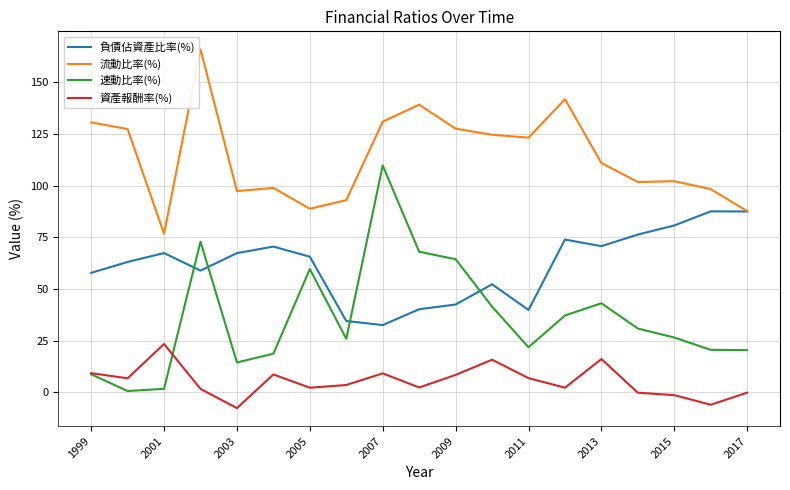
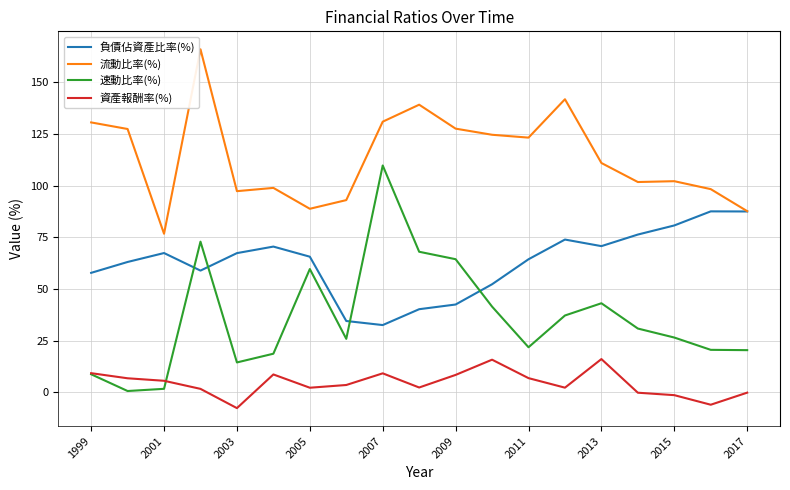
  {
    "負債佔資產比率(%)": {
      "1999": 58,
      "2001": 67,
      "2003": 67,
      "2005": 66,
      "2007": 33,
      "2009": 43,
-     "2011": 40,
+     "2011": 64,
      "2013": 71,
      "2015": 81
    },
    "流動比率(%)": {
      "1999": 131,
      "2001": 77,
      "2003": 97,
      "2005": 89,
      "2007": 131,
      "2009": 128,
      "2011": 123,
      "2013": 111,
      "2015": 102
    },
    "速動比率(%)": {
      "2001": 2,
      "2003": 14,
      "2005": 60,
      "2007": 110,
      "2009": 64,
      "2011": 22,
      "2013": 43,
      "2015": 27,
      "2017": 20
    },
    "資產報酬率(%)": {
-     "2001": 23,
+     "2001": 6,
      "2003": -8,
      "2005": 2,
      "2007": 9,
      "2009": 8,
      "2011": 7,
      "2013": 16,
      "2015": -1,
      "2017": 0
    }
  }
